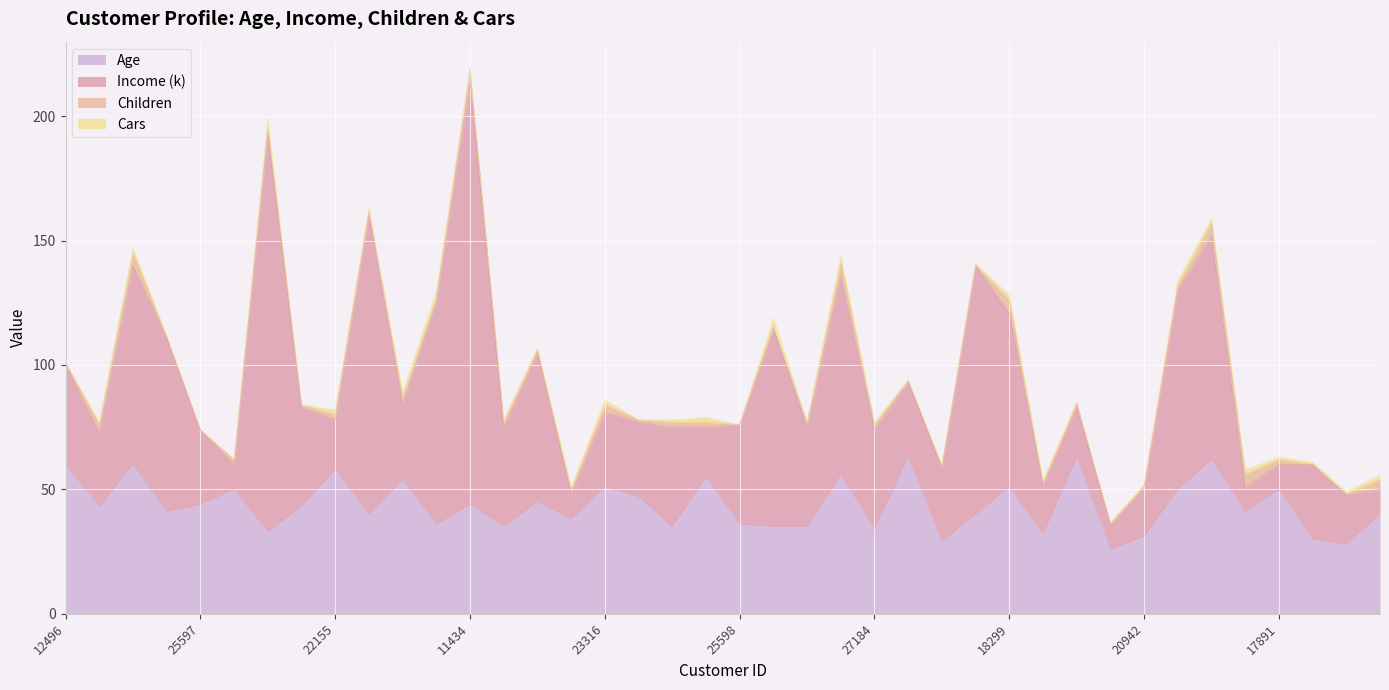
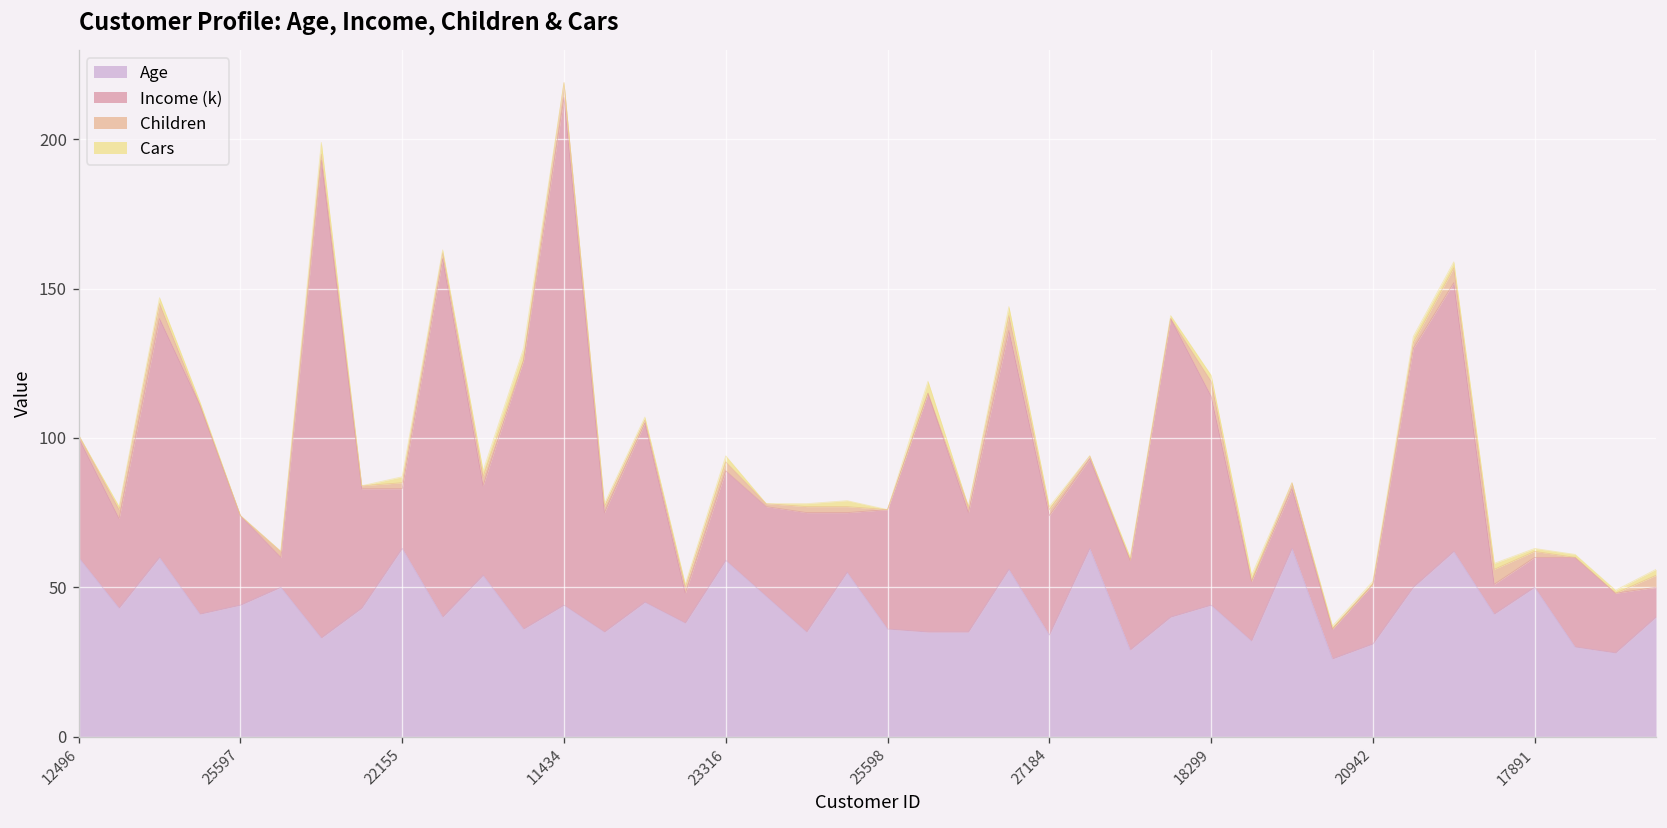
  {
    "Age": {
      "12496": 60,
      "25597": 44,
-     "22155": 58,
+     "22155": 63,
      "11434": 44,
-     "23316": 51,
+     "23316": 59,
      "25598": 36,
      "27184": 34,
-     "18299": 51,
+     "18299": 44,
      "20942": 31,
      "17891": 50
    }
  }
